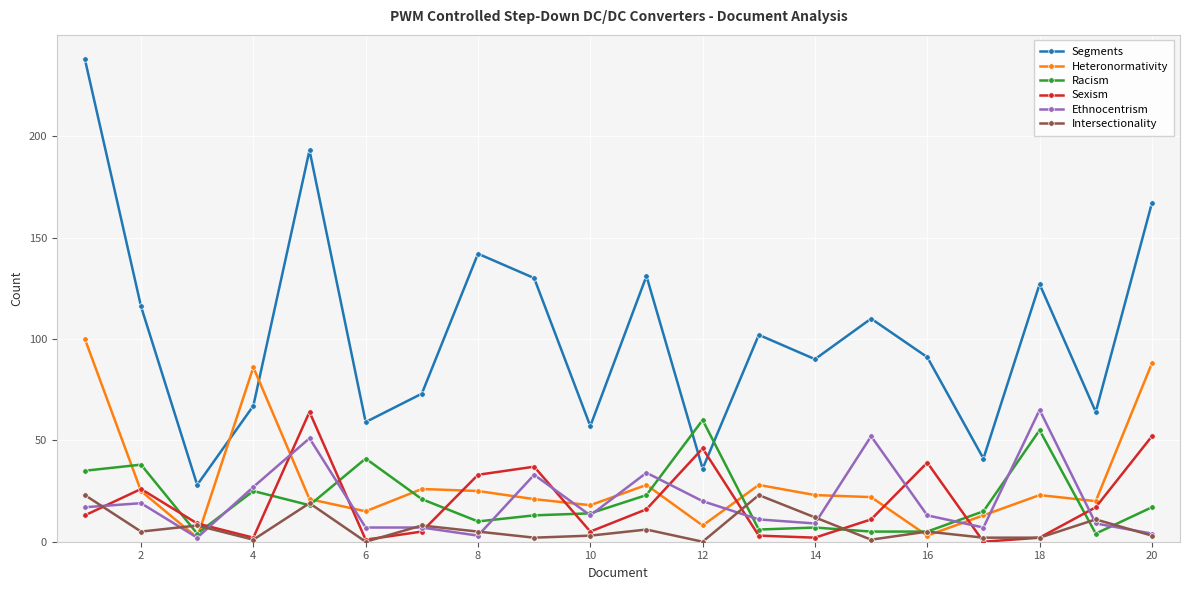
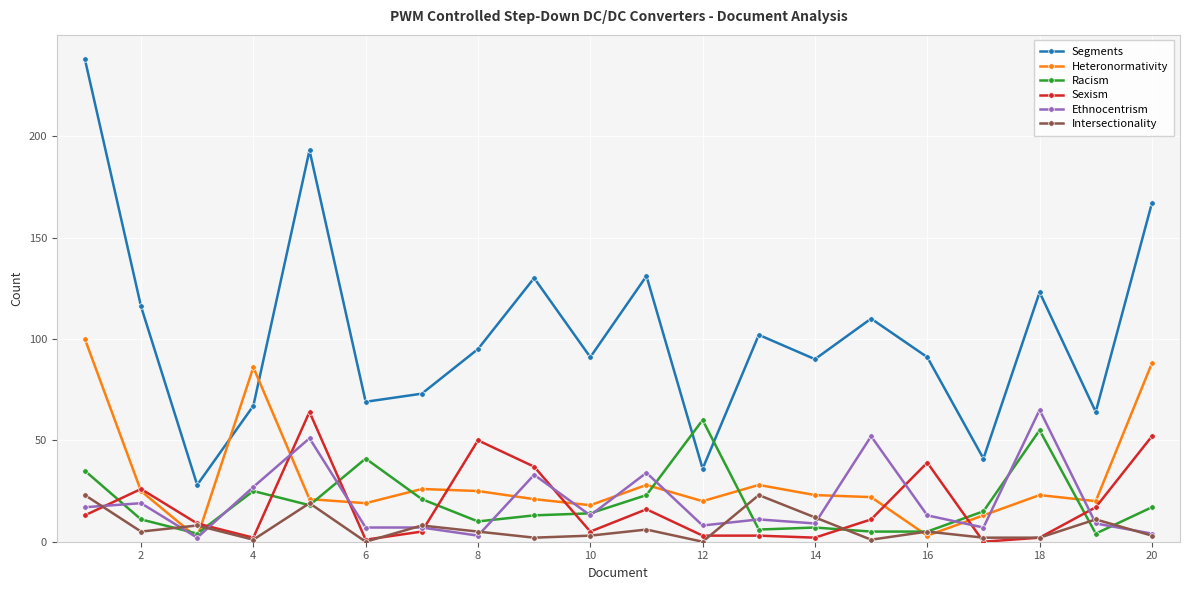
  {
    "Segments": {
      "2": 116,
      "4": 67,
-     "6": 59,
-     "8": 142,
-     "10": 57,
+     "6": 69,
+     "8": 95,
+     "10": 91,
      "12": 36,
      "14": 90,
      "16": 91,
-     "18": 127,
+     "18": 123,
      "20": 167
    },
    "Heteronormativity": {
      "4": 86,
-     "6": 15,
+     "6": 19,
      "8": 25,
      "10": 18,
-     "12": 8,
+     "12": 20,
      "14": 23,
      "16": 3,
      "18": 23,
      "20": 88
    },
    "Racism": {
-     "2": 38,
+     "2": 11,
      "4": 25,
      "6": 41,
      "8": 10,
      "12": 60,
      "14": 7,
      "18": 55,
      "20": 17
    },
    "Sexism": {
-     "8": 33,
+     "8": 50,
      "10": 5,
-     "12": 46,
+     "12": 3,
      "14": 2,
      "16": 39,
      "20": 52
    },
    "Ethnocentrism": {
      "2": 19,
      "4": 27,
      "6": 7,
      "8": 3,
-     "12": 20,
+     "12": 8,
      "14": 9,
      "16": 13,
      "18": 65
    },
    "Intersectionality": {
      "2": 5,
      "8": 5,
      "10": 3,
      "12": 0,
      "14": 12
    }
  }
